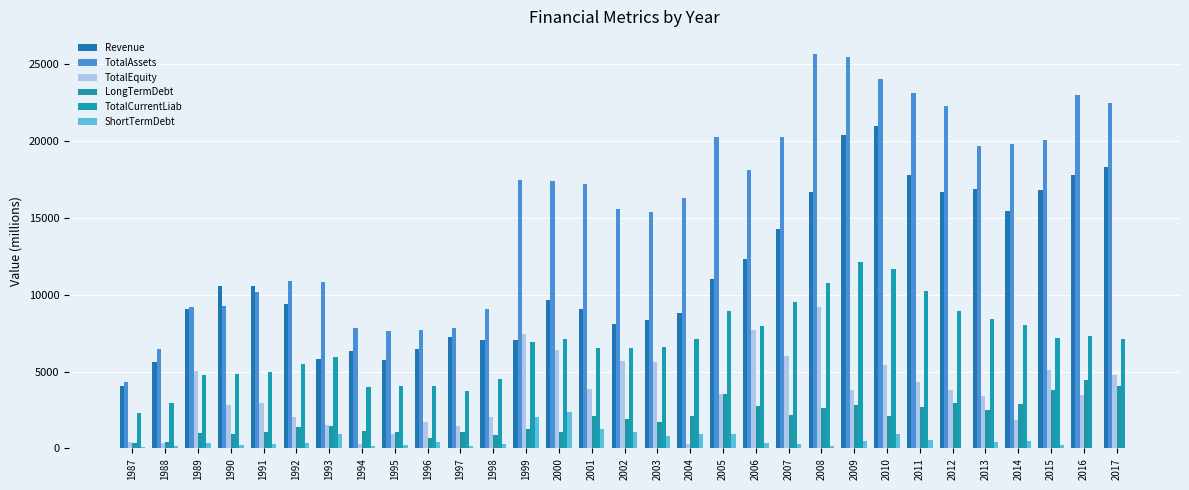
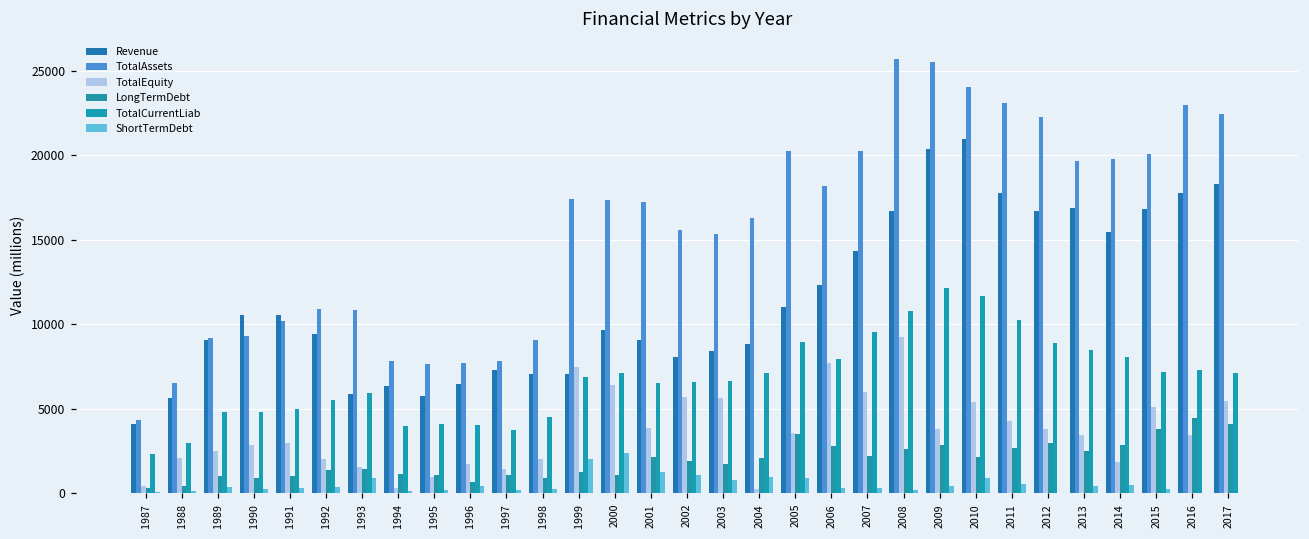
  {
    "TotalEquity": {
      "1987": 400,
-     "1988": 300,
-     "1989": 5100,
+     "1988": 2100,
+     "1989": 2500,
      "1990": 2900,
      "1991": 3000,
      "1992": 2000,
      "1993": 1500,
      "1994": 300,
      "1995": 900,
      "1996": 1700,
      "1997": 1500,
      "1998": 2000,
      "1999": 7400,
      "2000": 6400,
      "2001": 3900,
      "2002": 5700,
      "2003": 5600,
      "2004": 300,
      "2005": 3600,
      "2006": 7700,
      "2007": 6000,
      "2008": 9200,
      "2009": 3800,
      "2010": 5400,
      "2011": 4300,
      "2012": 3800,
      "2013": 3400,
      "2014": 1900,
      "2015": 5100,
      "2016": 3500,
-     "2017": 4800
+     "2017": 5500
    }
  }
